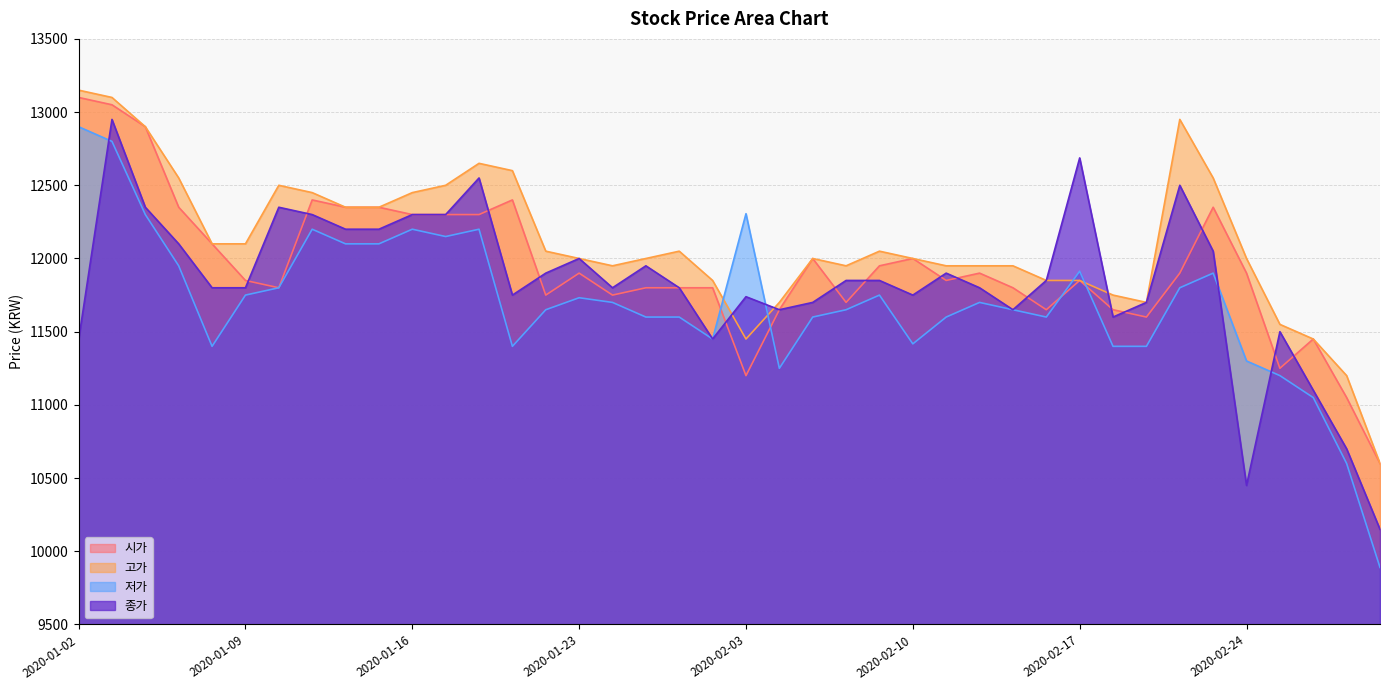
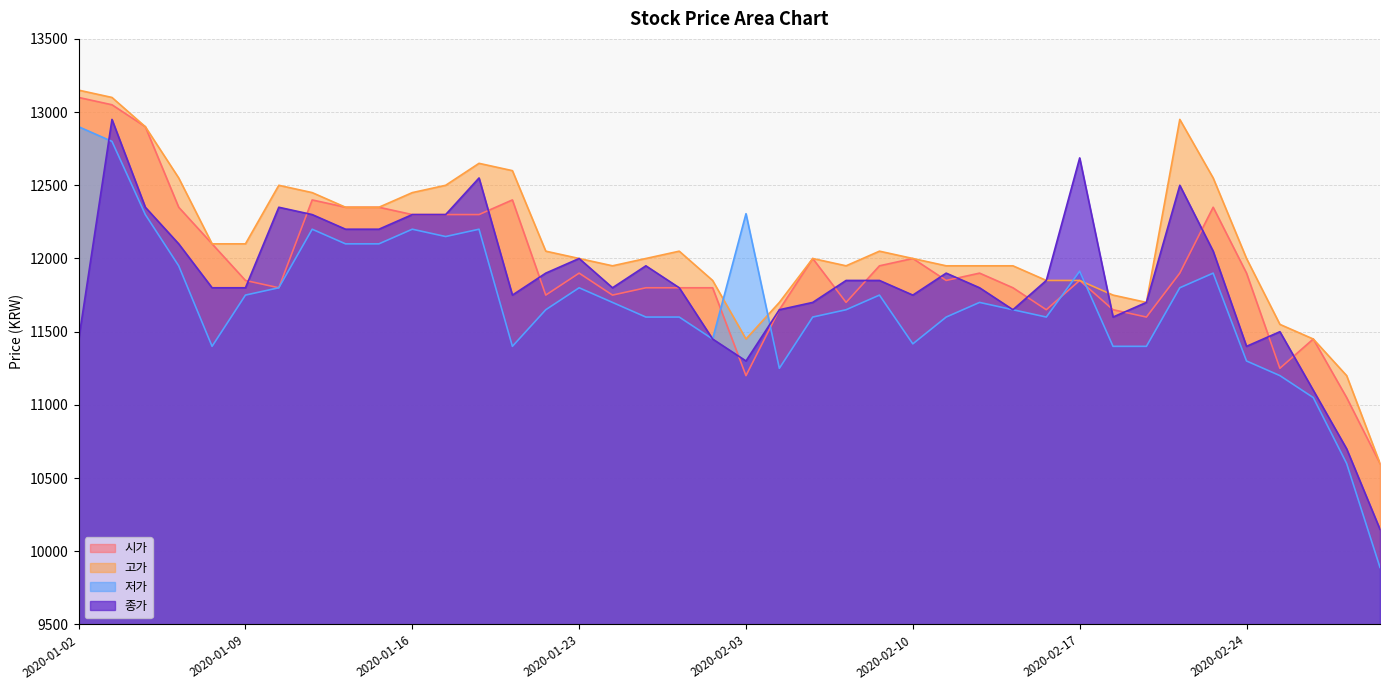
  {
    "저가": {
      "2020-01-02": 12900,
      "2020-01-09": 11750,
      "2020-01-16": 12200,
-     "2020-01-23": 11730,
+     "2020-01-23": 11800,
      "2020-02-03": 12310,
      "2020-02-10": 11420,
      "2020-02-17": 11910,
      "2020-02-24": 11300
    },
    "종가": {
      "2020-01-02": 11440,
      "2020-01-09": 11800,
-     "2020-02-03": 11740,
+     "2020-02-03": 11300,
      "2020-02-10": 11750,
      "2020-02-17": 12690,
-     "2020-02-24": 10450
+     "2020-02-24": 11400
    }
  }
